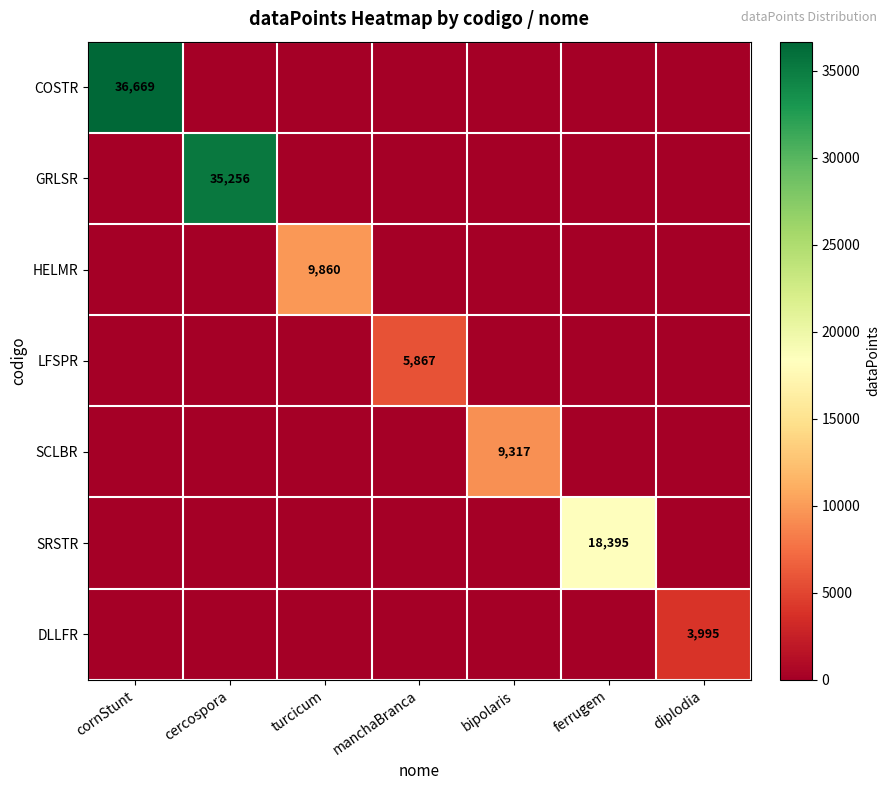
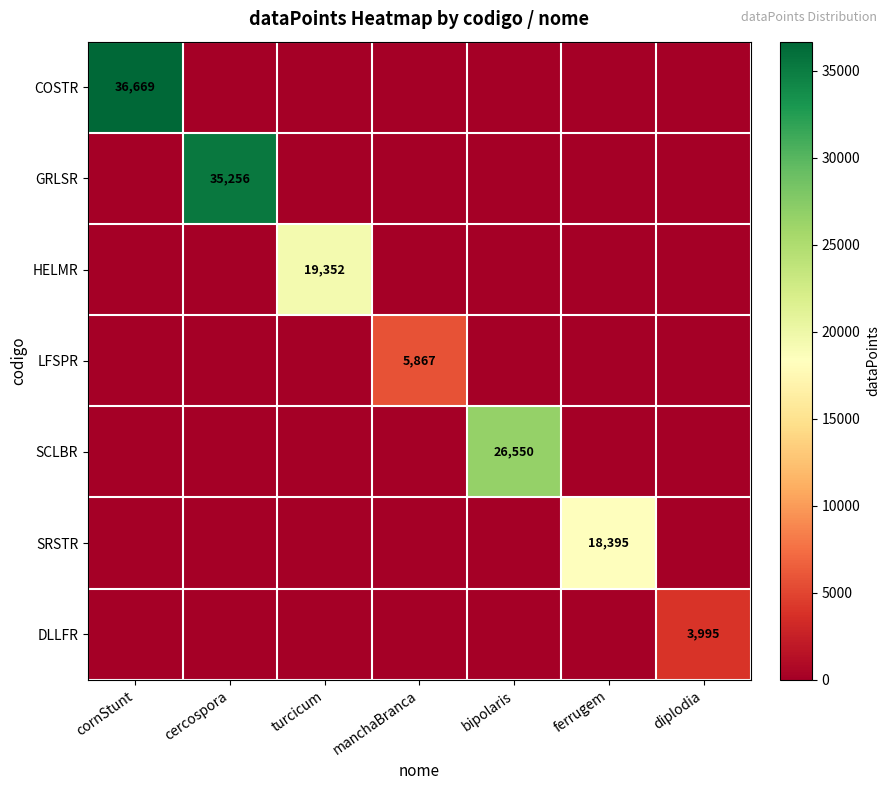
  {
    "COSTR": {
      "cornStunt": "36,669"
    },
    "GRLSR": {
      "cercospora": "35,256"
    },
    "HELMR": {
-     "turcicum": "9,860"
+     "turcicum": "19,352"
    },
    "LFSPR": {
      "manchaBranca": "5,867"
    },
    "SCLBR": {
-     "bipolaris": "9,317"
+     "bipolaris": "26,550"
    },
    "SRSTR": {
      "ferrugem": "18,395"
    },
    "DLLFR": {
      "diplodia": "3,995"
    }
  }
